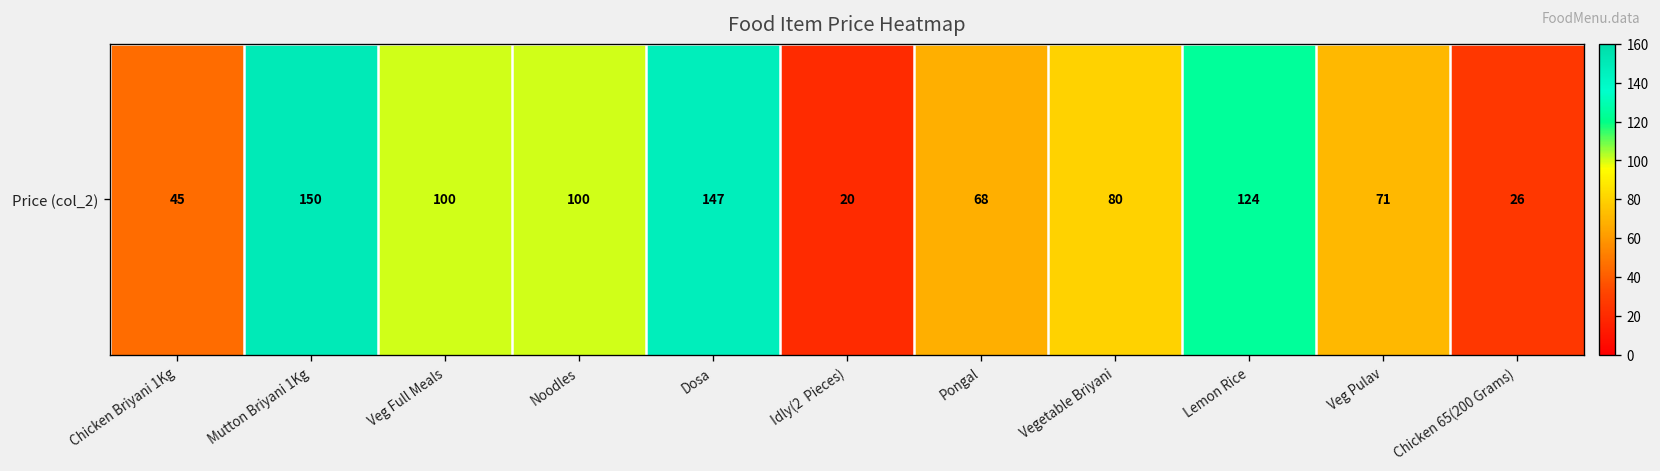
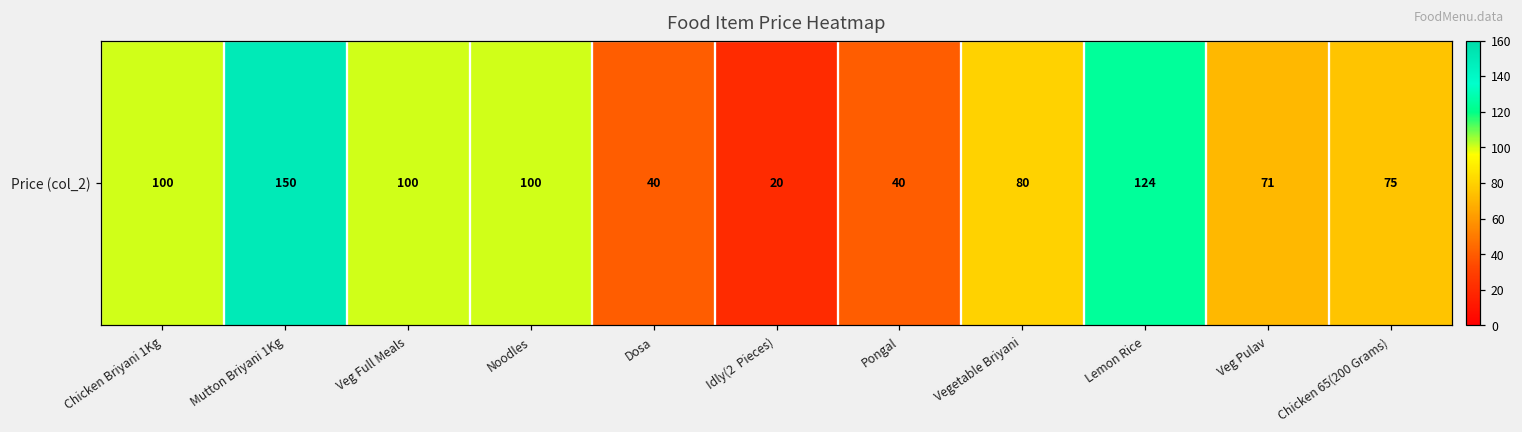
  {
    "Price (col_2)": {
-     "Chicken Briyani 1Kg": 45,
+     "Chicken Briyani 1Kg": 100,
      "Mutton Briyani 1Kg": 150,
      "Veg Full Meals": 100,
      "Noodles": 100,
-     "Dosa": 147,
+     "Dosa": 40,
      "Idly(2 Pieces)": 20,
-     "Pongal": 68,
+     "Pongal": 40,
      "Vegetable Briyani": 80,
      "Lemon Rice": 124,
      "Veg Pulav": 71,
-     "Chicken 65(200 Grams)": 26
+     "Chicken 65(200 Grams)": 75
    }
  }
